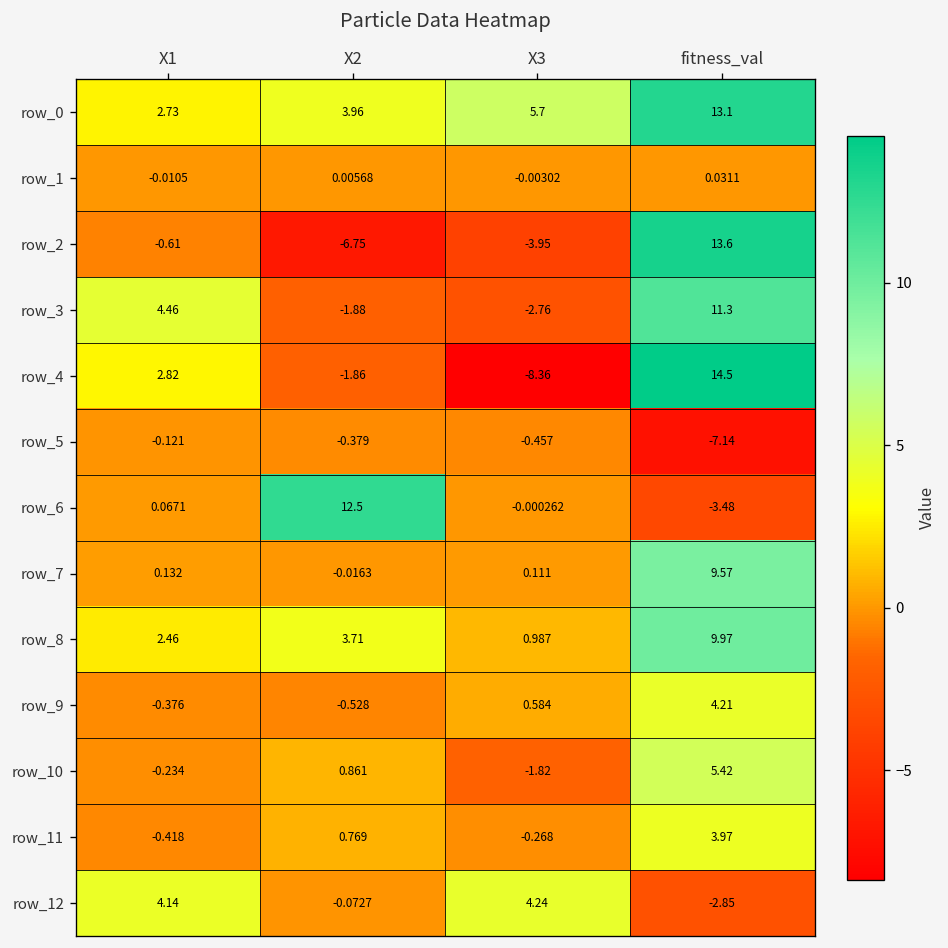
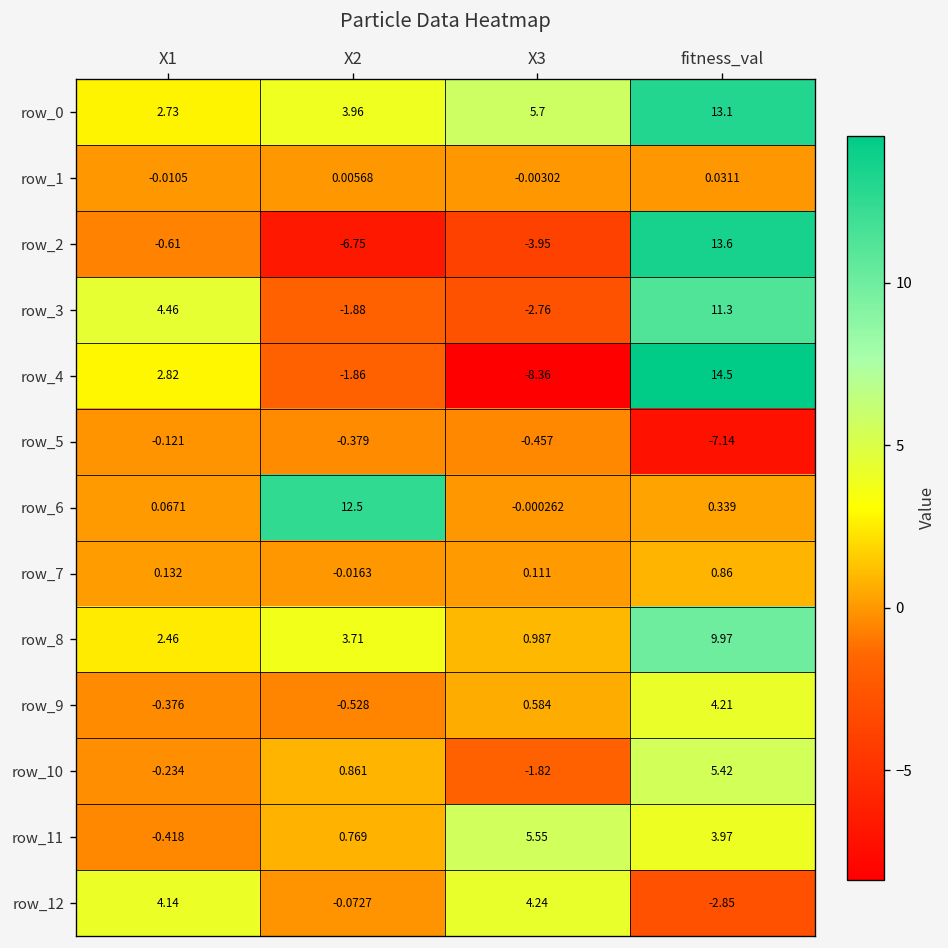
  {
    "row_0": {
      "X1": 2.73,
      "X2": 3.96,
      "X3": 5.7,
      "fitness_val": 13.1
    },
    "row_1": {
      "X1": -0.0105,
      "X2": 0.00568,
      "X3": -0.00302,
      "fitness_val": 0.0311
    },
    "row_2": {
      "X1": -0.61,
      "X2": -6.75,
      "X3": -3.95,
      "fitness_val": 13.6
    },
    "row_3": {
      "X1": 4.46,
      "X2": -1.88,
      "X3": -2.76,
      "fitness_val": 11.3
    },
    "row_4": {
      "X1": 2.82,
      "X2": -1.86,
      "X3": -8.36,
      "fitness_val": 14.5
    },
    "row_5": {
      "X1": -0.121,
      "X2": -0.379,
      "X3": -0.457,
      "fitness_val": -7.14
    },
    "row_6": {
      "X1": 0.0671,
      "X2": 12.5,
      "X3": -0.000262,
-     "fitness_val": -3.48
+     "fitness_val": 0.339
    },
    "row_7": {
      "X1": 0.132,
      "X2": -0.0163,
      "X3": 0.111,
-     "fitness_val": 9.57
+     "fitness_val": 0.86
    },
    "row_8": {
      "X1": 2.46,
      "X2": 3.71,
      "X3": 0.987,
      "fitness_val": 9.97
    },
    "row_9": {
      "X1": -0.376,
      "X2": -0.528,
      "X3": 0.584,
      "fitness_val": 4.21
    },
    "row_10": {
      "X1": -0.234,
      "X2": 0.861,
      "X3": -1.82,
      "fitness_val": 5.42
    },
    "row_11": {
      "X1": -0.418,
      "X2": 0.769,
-     "X3": -0.268,
+     "X3": 5.55,
      "fitness_val": 3.97
    },
    "row_12": {
      "X1": 4.14,
      "X2": -0.0727,
      "X3": 4.24,
      "fitness_val": -2.85
    }
  }
